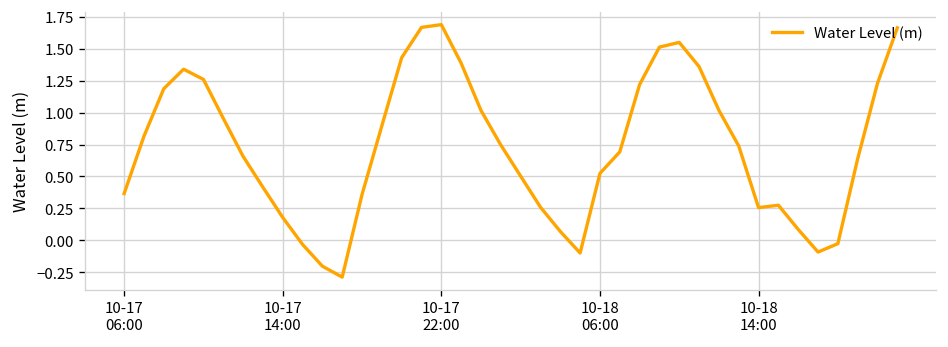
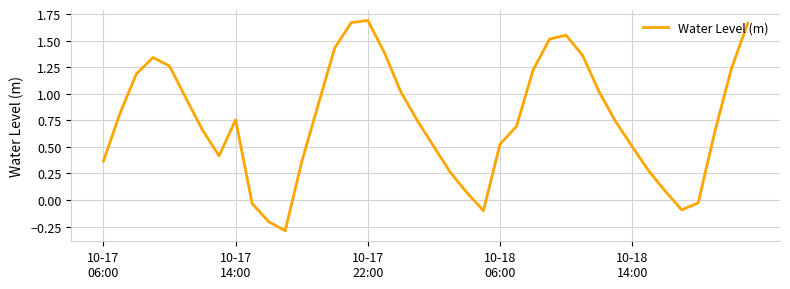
  {
    "10-17 06:00": 0.37,
-   "10-17 14:00": 0.18,
+   "10-17 14:00": 0.76,
    "10-17 22:00": 1.69,
    "10-18 06:00": 0.52,
-   "10-18 14:00": 0.26
+   "10-18 14:00": 0.50
  }
